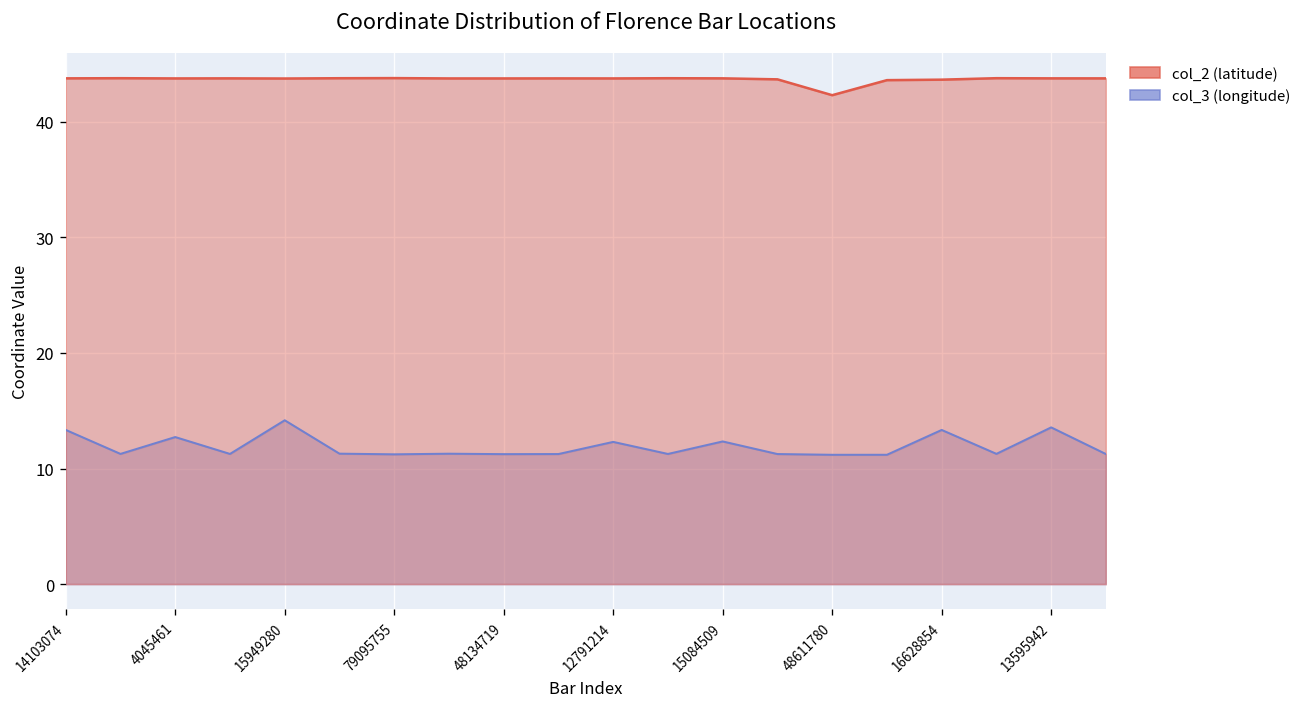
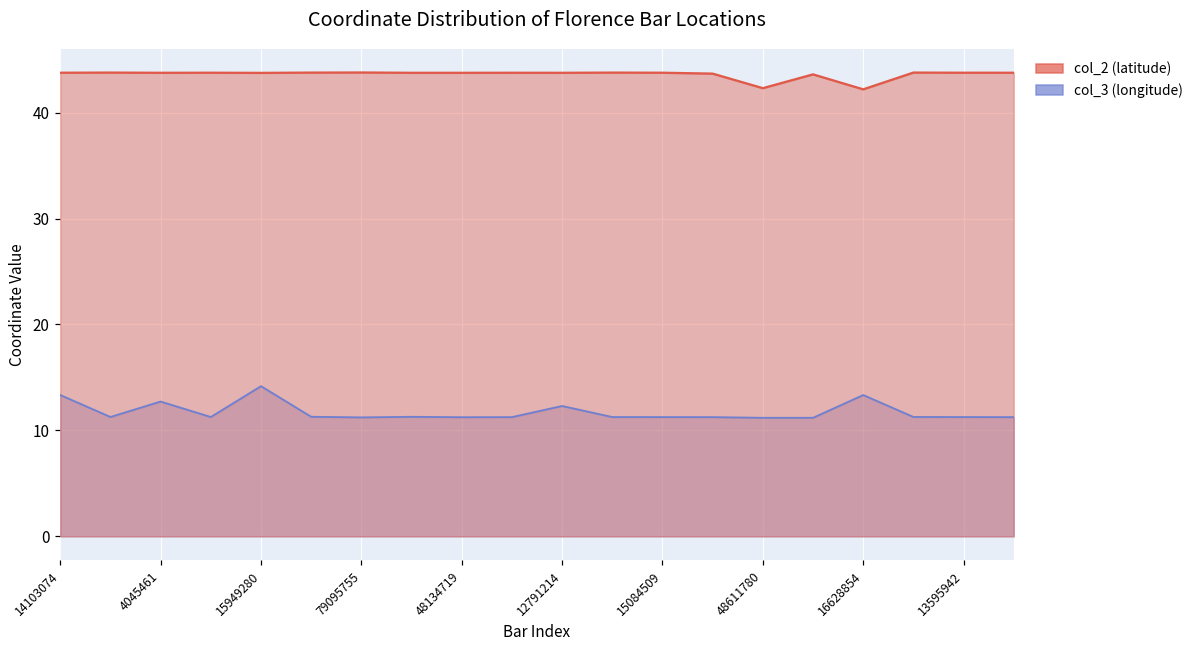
  {
    "col_3 (longitude)": {
      "14103074": 13,
      "4045461": 13,
      "15949280": 14,
      "79095755": 11,
      "48134719": 11,
      "12791214": 12,
-     "15084509": 12,
+     "15084509": 11,
      "48611780": 11,
      "16628854": 13,
-     "13595942": 14
+     "13595942": 11
    },
    "col_2 (latitude)": {
      "14103074": 44,
      "4045461": 44,
      "15949280": 44,
      "79095755": 44,
      "48134719": 44,
      "12791214": 44,
      "15084509": 44,
      "48611780": 42,
-     "16628854": 44,
+     "16628854": 42,
      "13595942": 44
    }
  }
